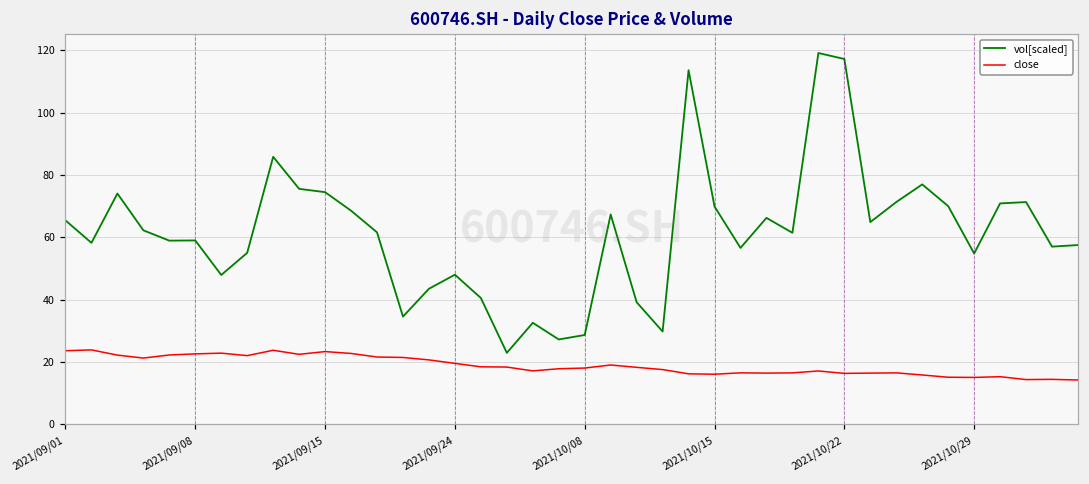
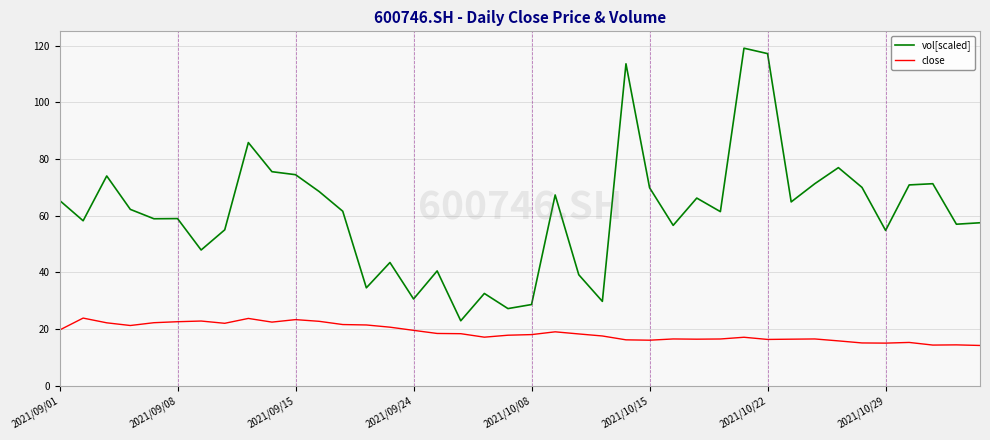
  {
    "vol[scaled]": {
      "2021/09/01": 65,
      "2021/09/08": 59,
      "2021/09/15": 74,
-     "2021/09/24": 48,
+     "2021/09/24": 31,
      "2021/10/08": 29,
      "2021/10/15": 70,
      "2021/10/22": 117,
      "2021/10/29": 55
    },
    "close": {
-     "2021/09/01": 24,
+     "2021/09/01": 20,
      "2021/09/08": 23,
      "2021/09/15": 23,
      "2021/09/24": 20,
      "2021/10/08": 18,
      "2021/10/15": 16,
      "2021/10/22": 16,
      "2021/10/29": 15
    }
  }
